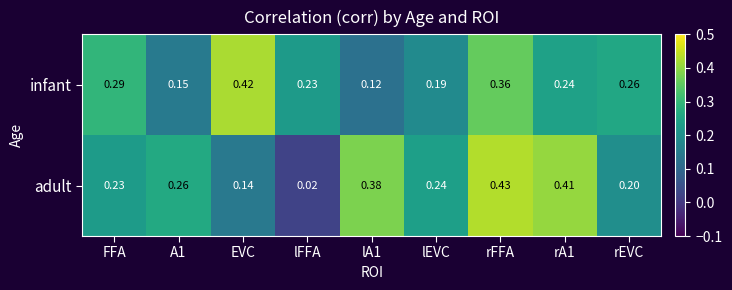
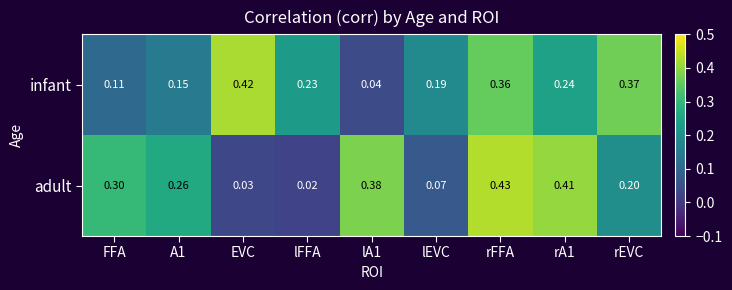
  {
    "infant": {
-     "FFA": 0.29,
+     "FFA": 0.11,
      "A1": 0.15,
      "EVC": 0.42,
      "lFFA": 0.23,
-     "lA1": 0.12,
+     "lA1": 0.04,
      "lEVC": 0.19,
      "rFFA": 0.36,
      "rA1": 0.24,
-     "rEVC": 0.26
+     "rEVC": 0.37
    },
    "adult": {
-     "FFA": 0.23,
+     "FFA": 0.30,
      "A1": 0.26,
-     "EVC": 0.14,
+     "EVC": 0.03,
      "lFFA": 0.02,
      "lA1": 0.38,
-     "lEVC": 0.24,
+     "lEVC": 0.07,
      "rFFA": 0.43,
      "rA1": 0.41,
      "rEVC": 0.20
    }
  }
